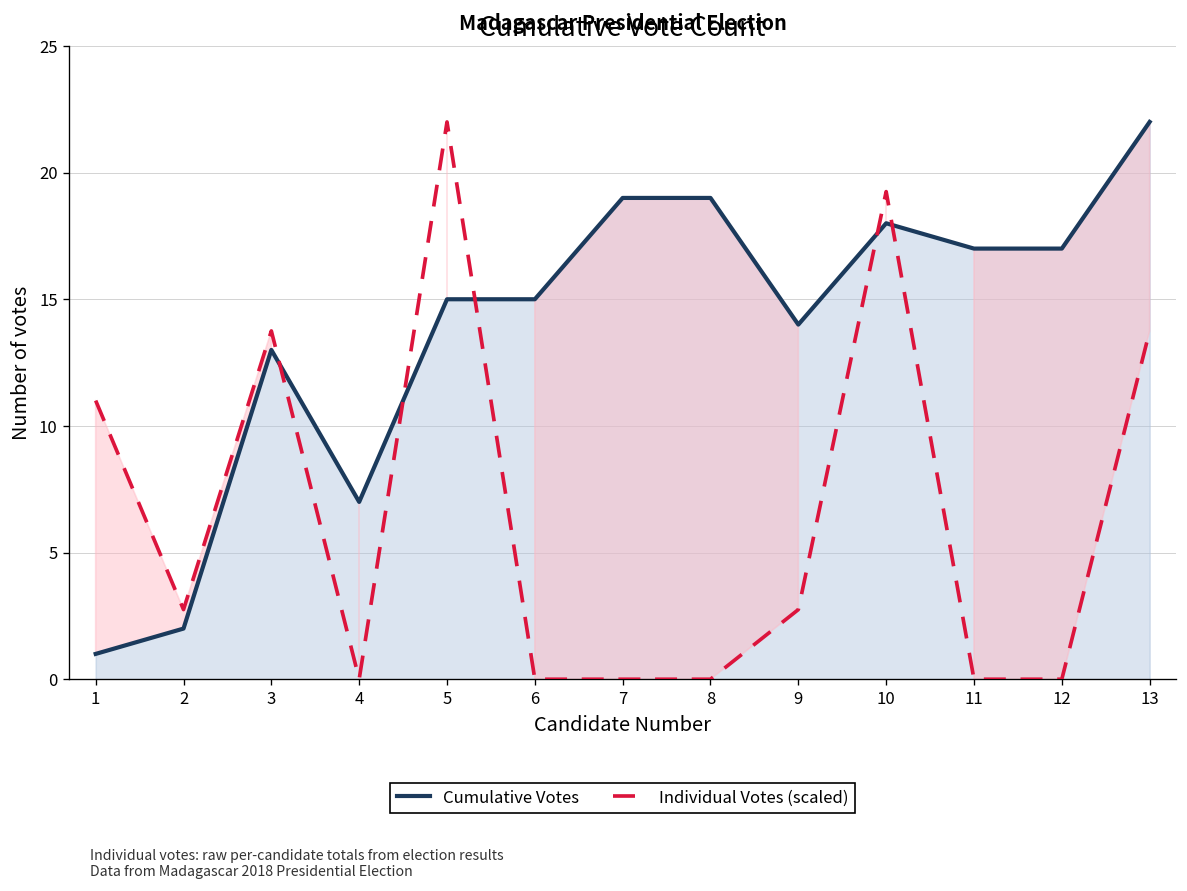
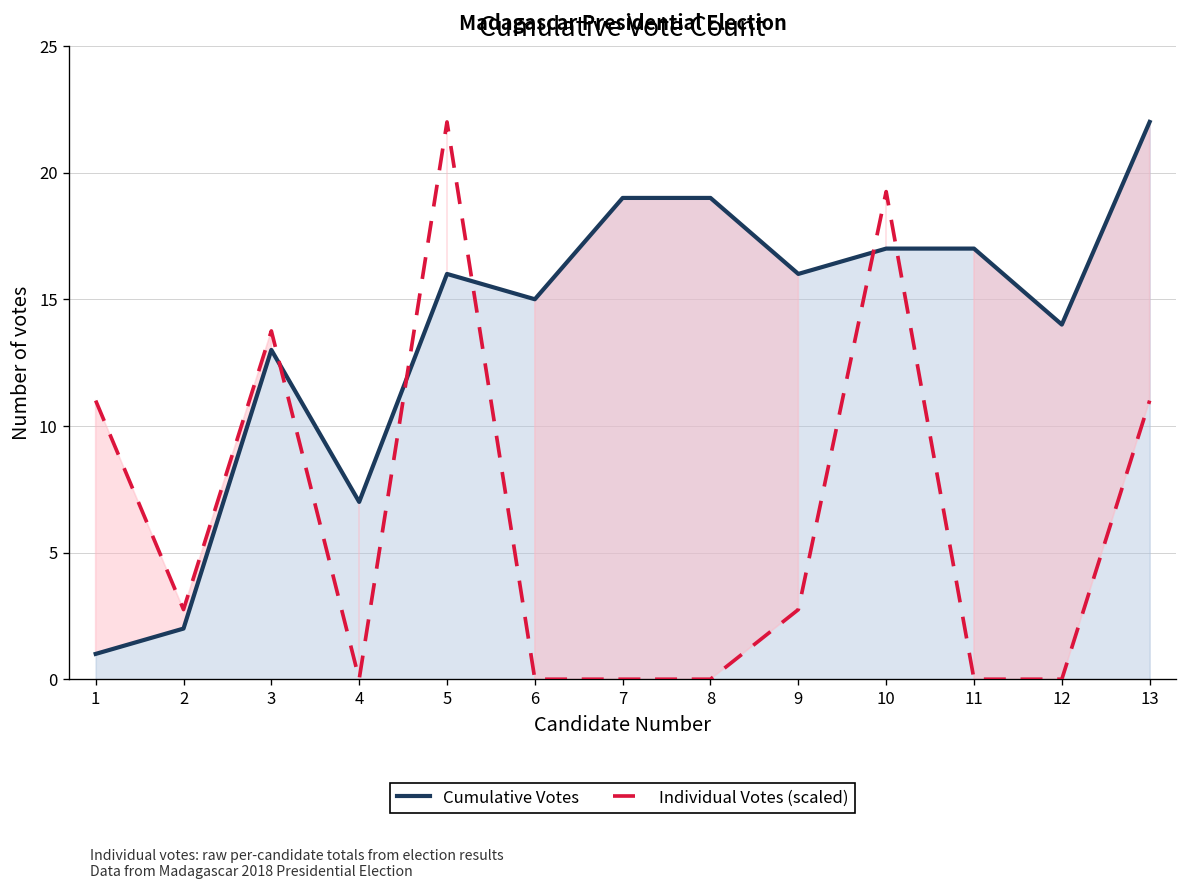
  {
    "Cumulative Votes": {
      "1": 1,
      "2": 2,
      "3": 13,
      "4": 7,
-     "5": 15,
+     "5": 16,
      "6": 15,
      "7": 19,
      "8": 19,
-     "9": 14,
-     "10": 18,
+     "9": 16,
+     "10": 17,
      "11": 17,
-     "12": 17,
+     "12": 14,
      "13": 22
    },
    "Individual Votes (scaled)": {
      "1": 11.0,
      "2": 2.8,
      "3": 13.8,
      "4": 0.0,
      "5": 22.0,
      "6": 0.0,
      "7": 0.0,
      "8": 0.0,
      "9": 2.8,
      "10": 19.3,
      "11": 0.0,
      "12": 0.0,
-     "13": 13.8
+     "13": 11.0
    }
  }
